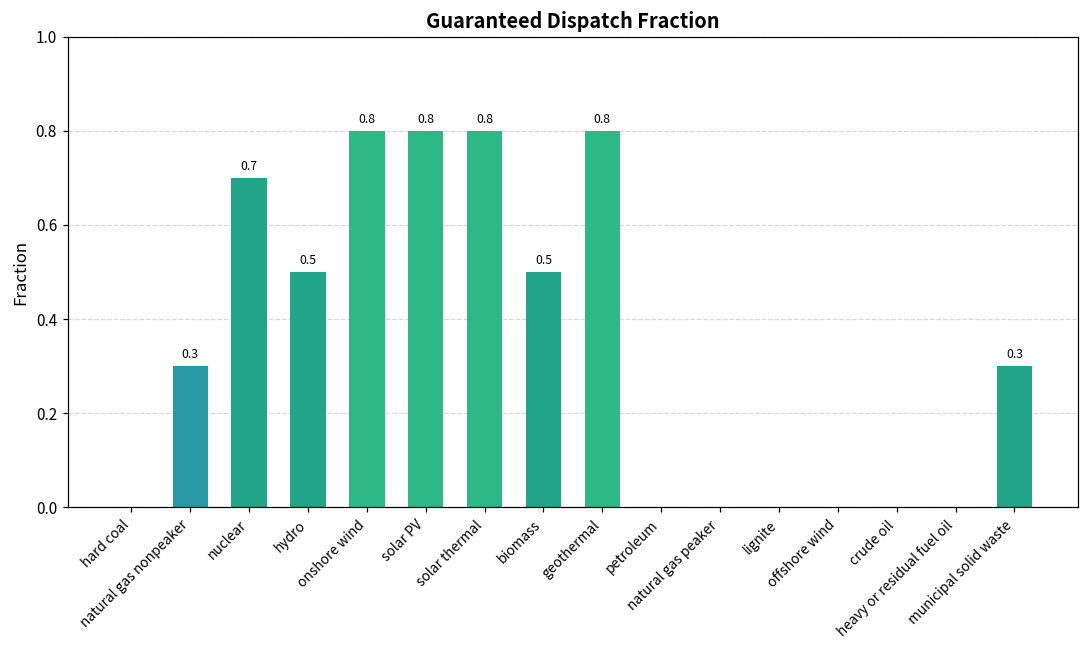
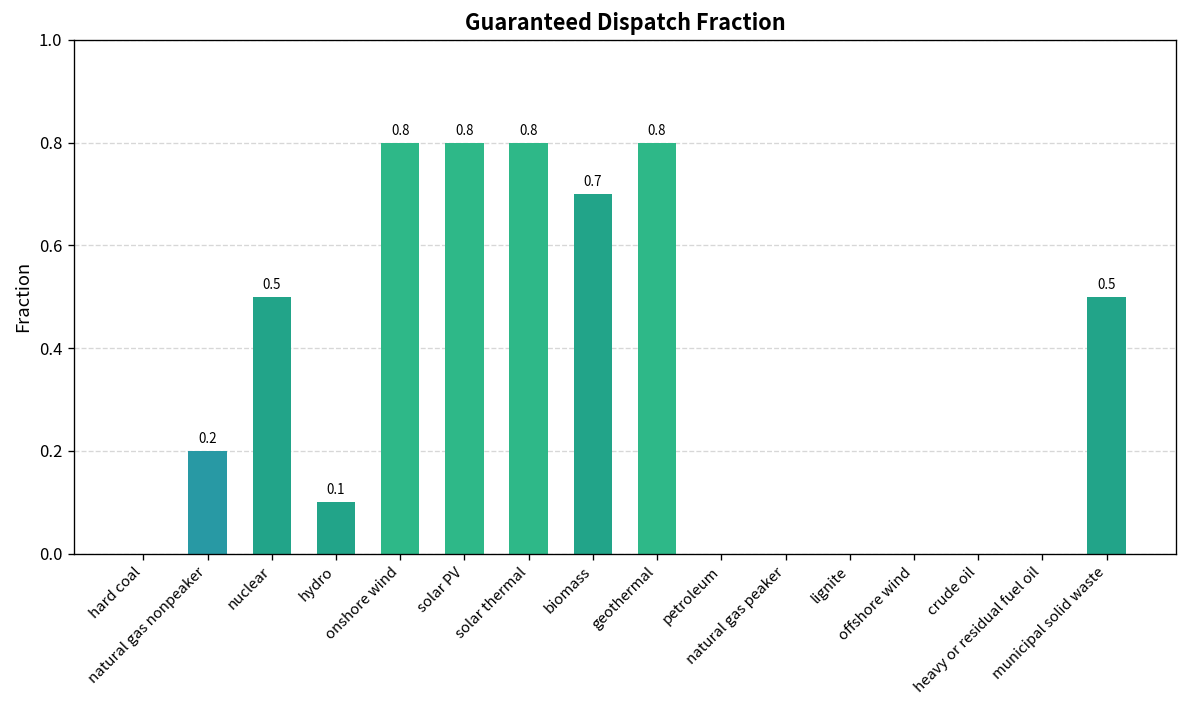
  {
-   "natural gas nonpeaker": 0.3,
-   "nuclear": 0.7,
-   "hydro": 0.5,
+   "natural gas nonpeaker": 0.2,
+   "nuclear": 0.5,
+   "hydro": 0.1,
    "onshore wind": 0.8,
    "solar PV": 0.8,
    "solar thermal": 0.8,
-   "biomass": 0.5,
+   "biomass": 0.7,
    "geothermal": 0.8,
-   "municipal solid waste": 0.3
+   "municipal solid waste": 0.5
  }
